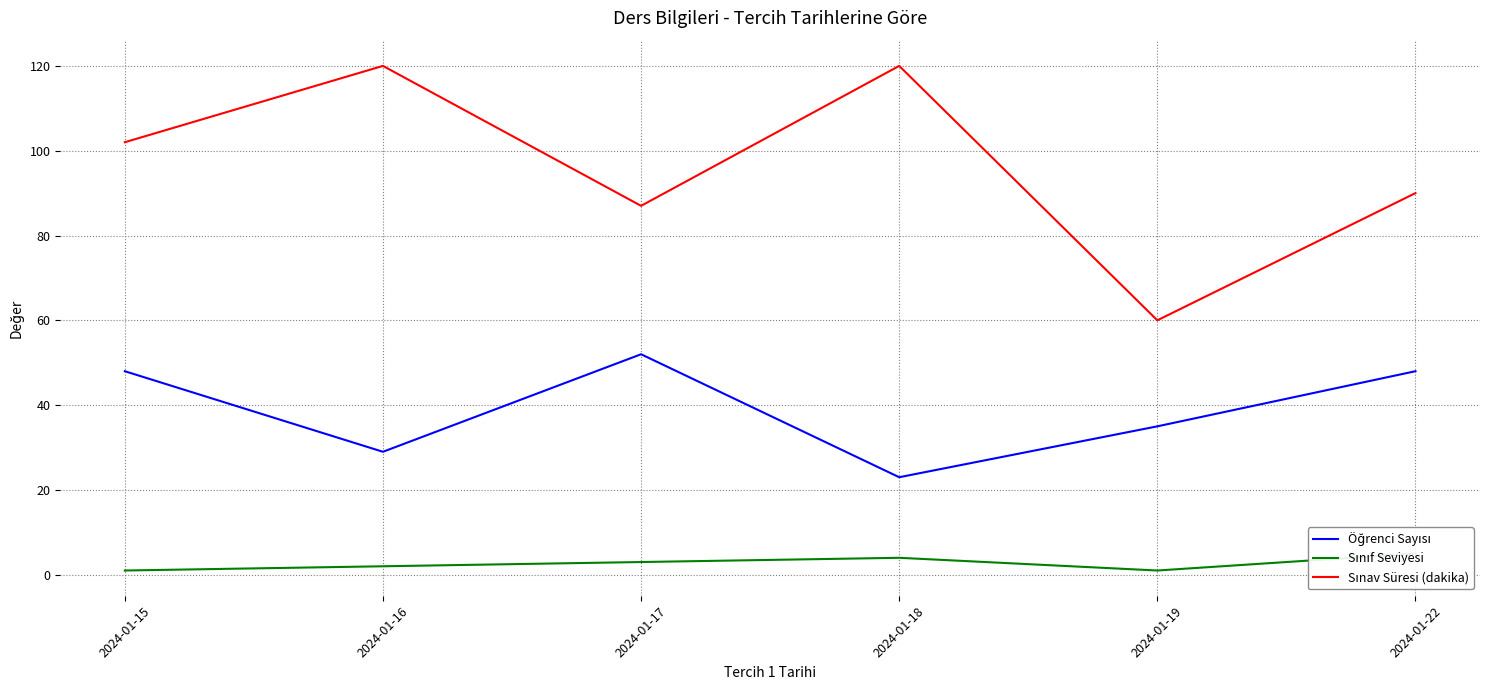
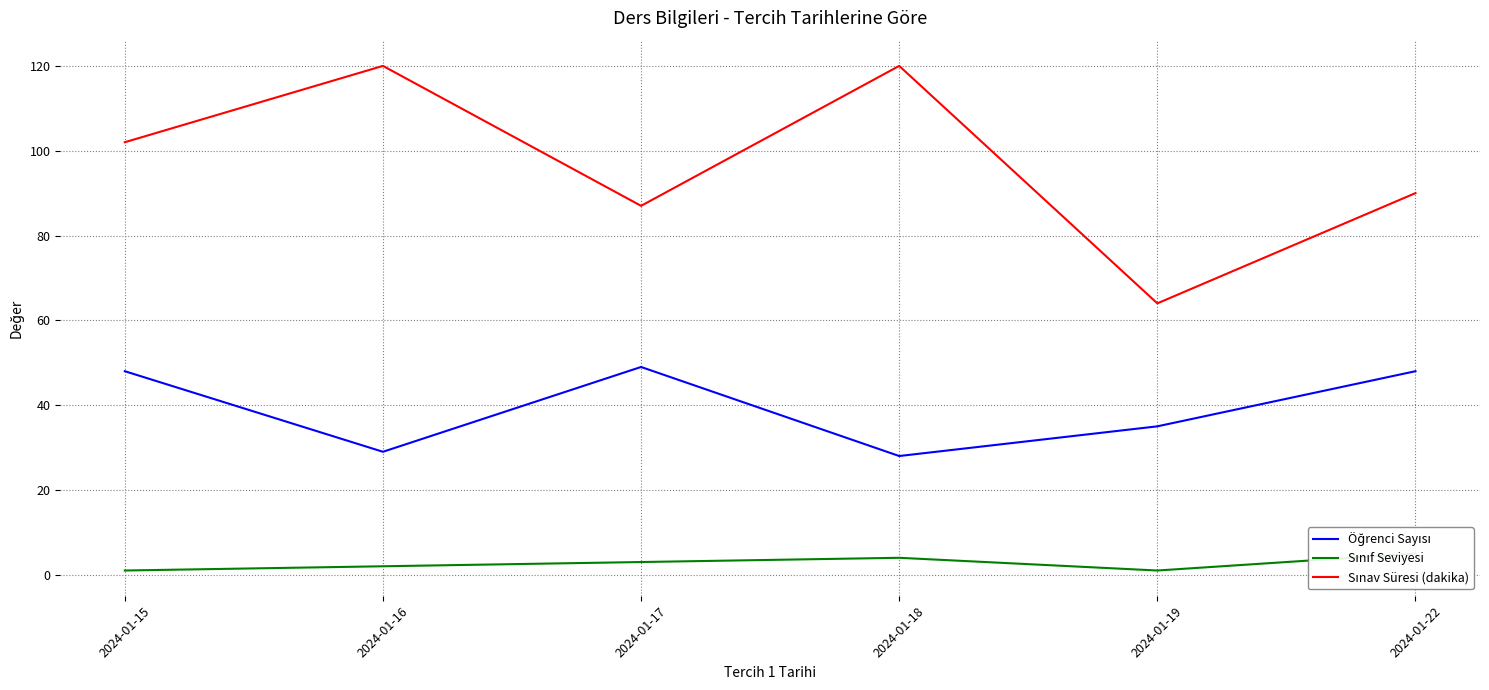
  {
    "Öğrenci Sayısı": {
      "2024-01-15": 48,
      "2024-01-16": 29,
-     "2024-01-17": 52,
-     "2024-01-18": 23,
+     "2024-01-17": 49,
+     "2024-01-18": 28,
      "2024-01-19": 35,
      "2024-01-22": 48
    },
    "Sınıf Seviyesi": {
      "2024-01-15": 1,
      "2024-01-16": 2,
      "2024-01-17": 3,
      "2024-01-18": 4,
      "2024-01-19": 1
    },
    "Sınav Süresi (dakika)": {
      "2024-01-15": 102,
      "2024-01-16": 120,
      "2024-01-17": 87,
      "2024-01-18": 120,
-     "2024-01-19": 60,
+     "2024-01-19": 64,
      "2024-01-22": 90
    }
  }
